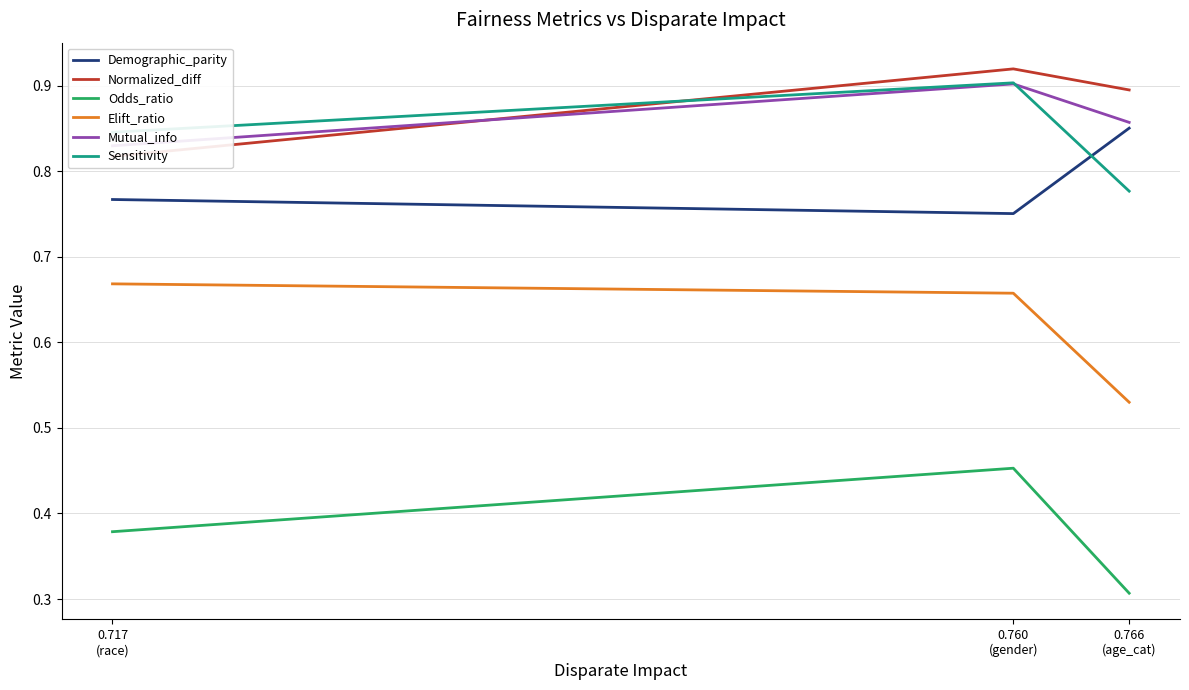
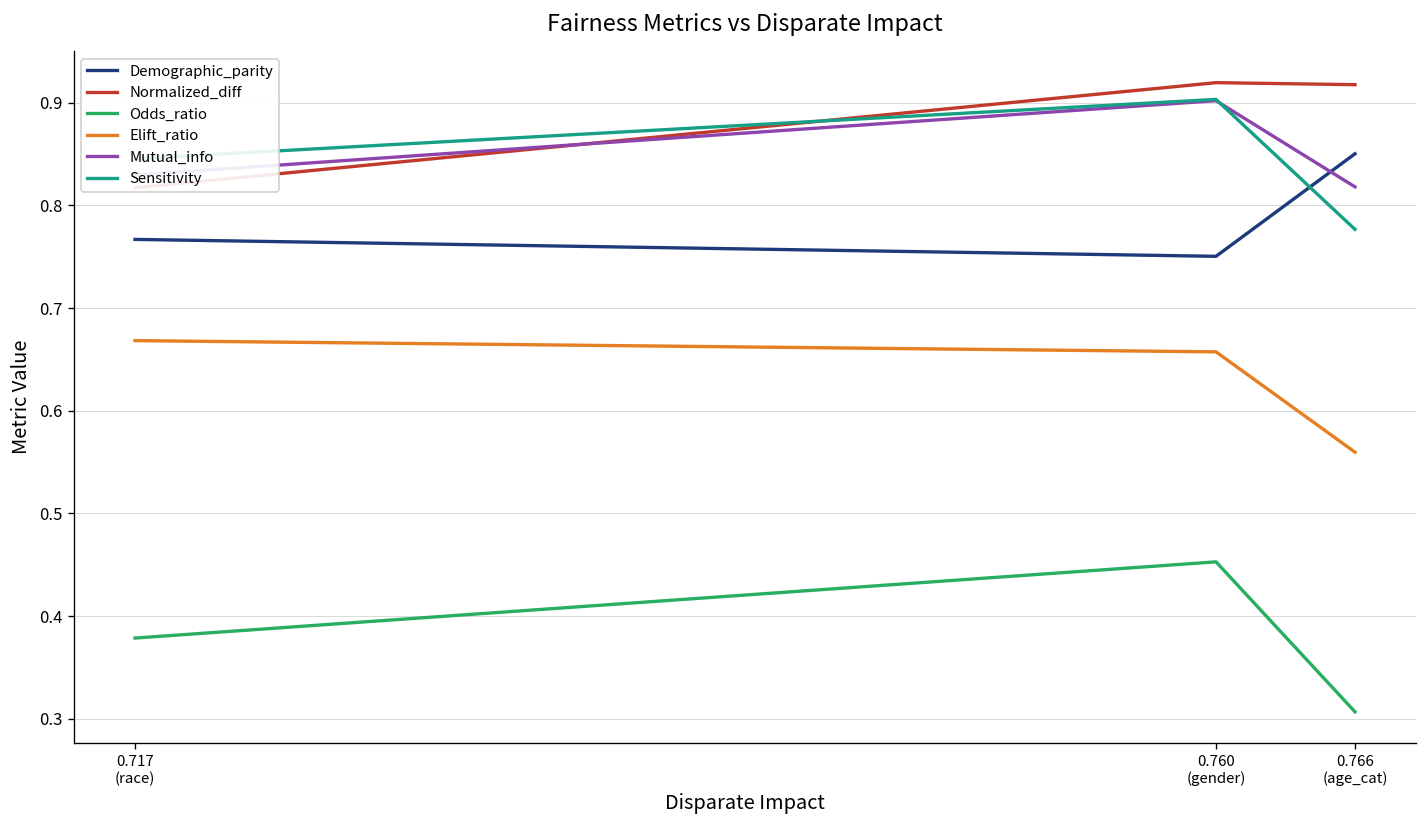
  {
    "Demographic_parity": {
      "0.717 (race)": 0.77,
      "0.760 (gender)": 0.75,
      "0.766 (age_cat)": 0.85
    },
    "Normalized_diff": {
      "0.760 (gender)": 0.92,
-     "0.766 (age_cat)": 0.89
+     "0.766 (age_cat)": 0.92
    },
    "Elift_ratio": {
      "0.717 (race)": 0.67,
      "0.760 (gender)": 0.66,
-     "0.766 (age_cat)": 0.53
+     "0.766 (age_cat)": 0.56
    },
    "Mutual_info": {
-     "0.766 (age_cat)": 0.86
+     "0.766 (age_cat)": 0.82
    }
  }
